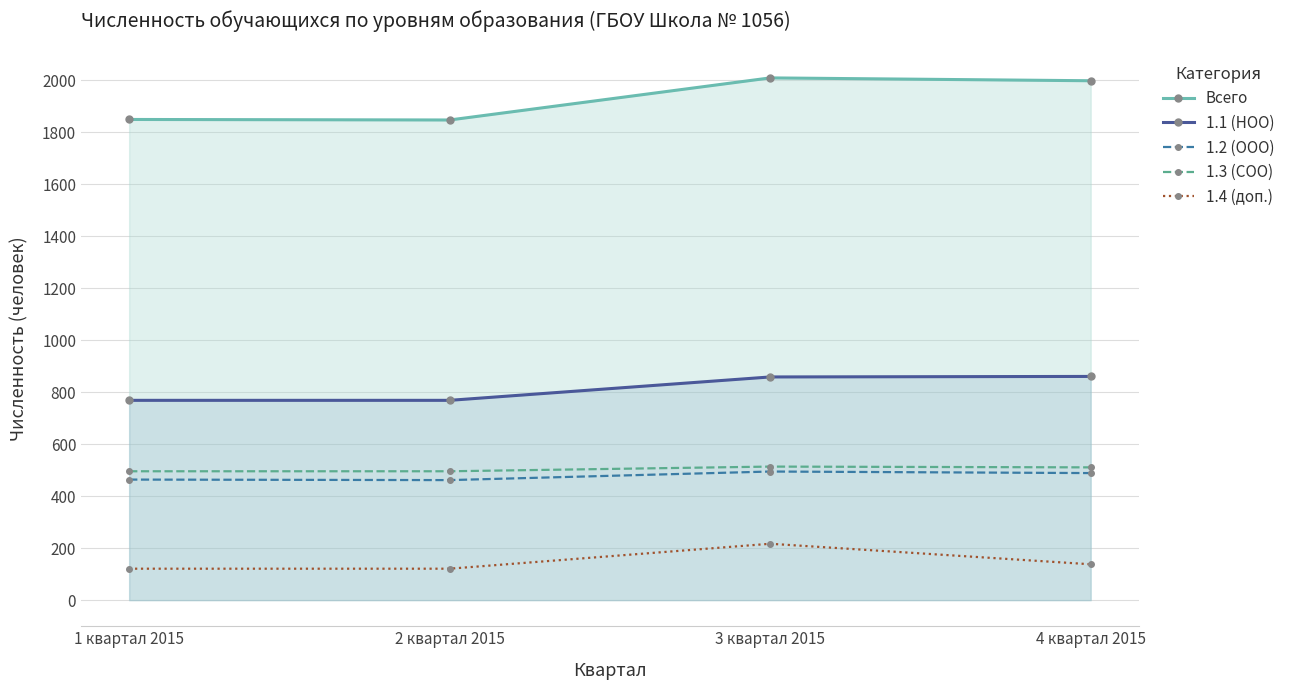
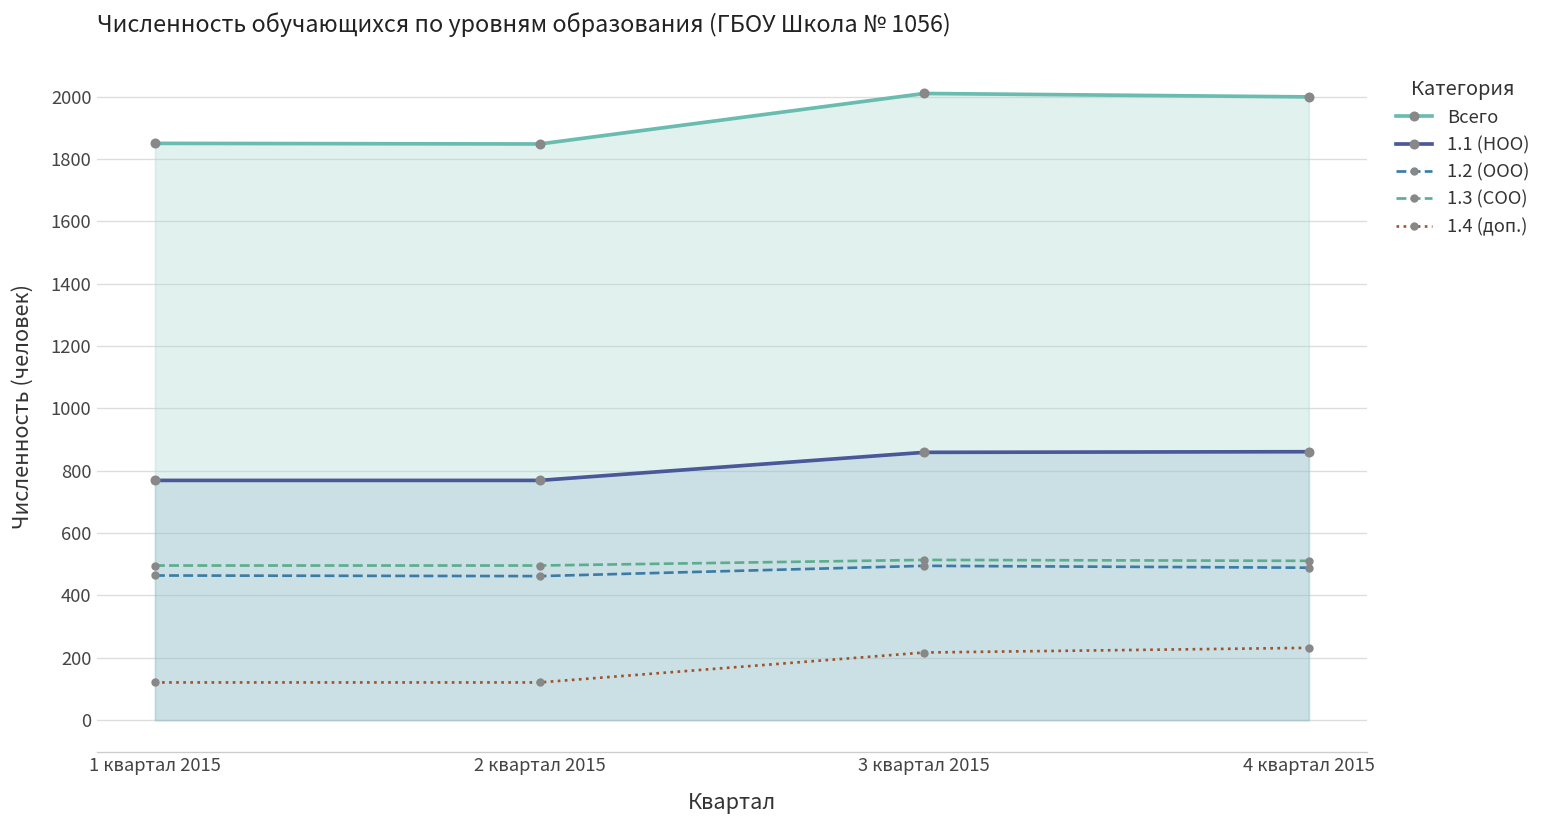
  {
    "1.4 (доп.)": {
      "1 квартал 2015": 120,
      "2 квартал 2015": 120,
      "3 квартал 2015": 220,
-     "4 квартал 2015": 140
+     "4 квартал 2015": 230
    }
  }
